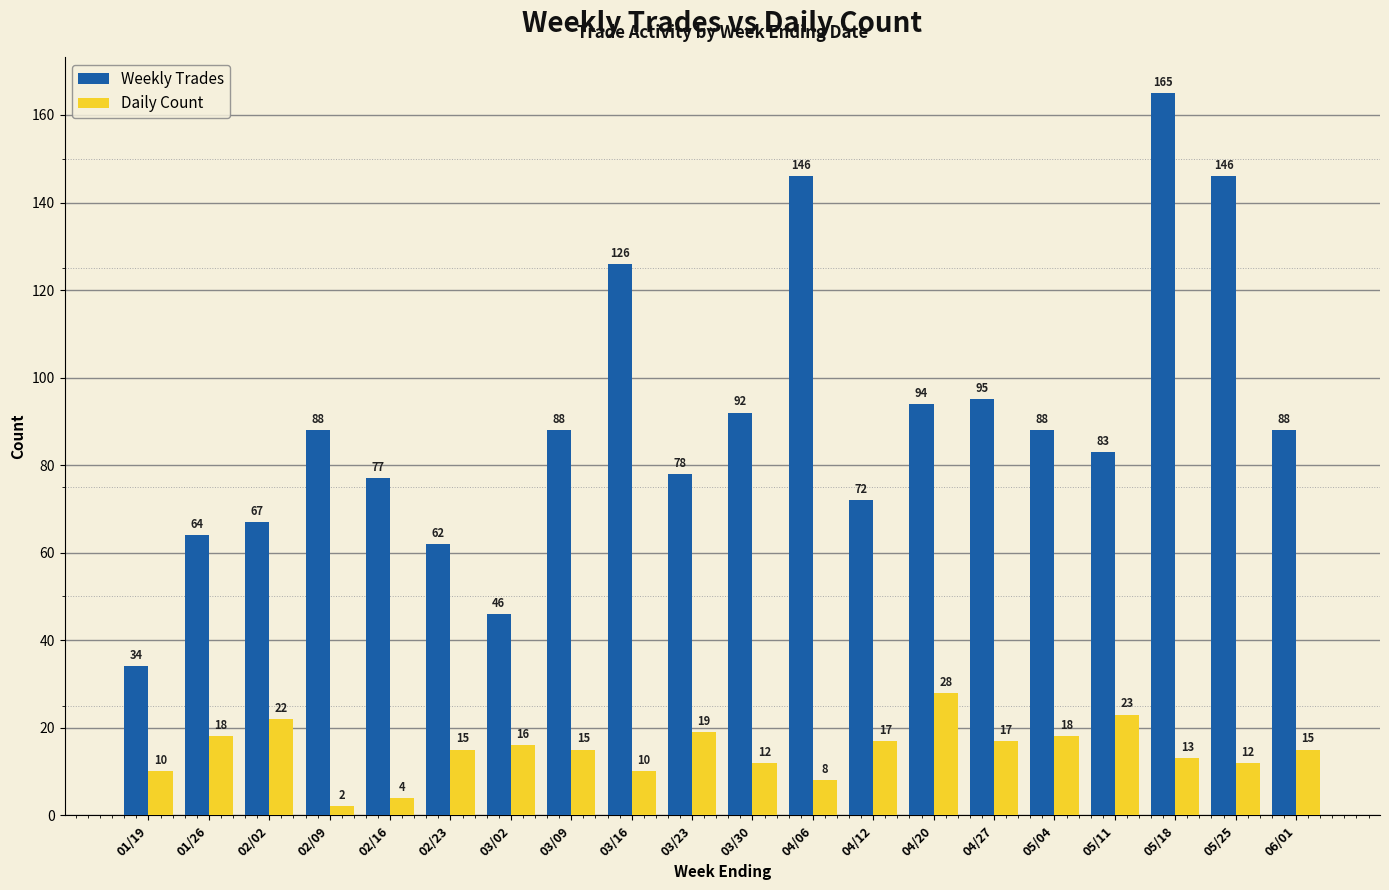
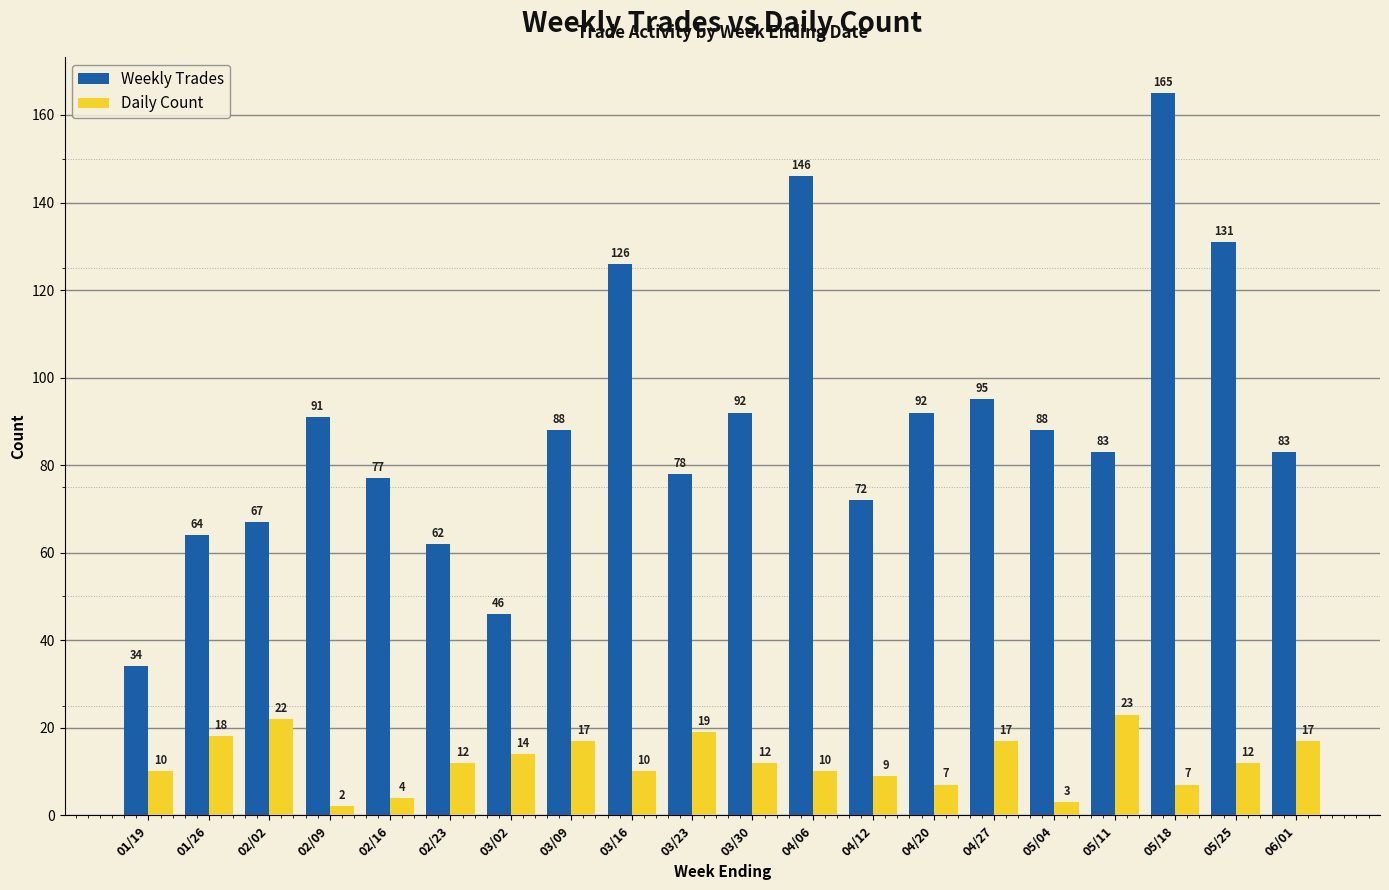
  {
    "Weekly Trades": {
      "01/19": 34,
      "01/26": 64,
      "02/02": 67,
-     "02/09": 88,
+     "02/09": 91,
      "02/16": 77,
      "02/23": 62,
      "03/02": 46,
      "03/09": 88,
      "03/16": 126,
      "03/23": 78,
      "03/30": 92,
      "04/06": 146,
      "04/12": 72,
-     "04/20": 94,
+     "04/20": 92,
      "04/27": 95,
      "05/04": 88,
      "05/11": 83,
      "05/18": 165,
-     "05/25": 146,
-     "06/01": 88
+     "05/25": 131,
+     "06/01": 83
    },
    "Daily Count": {
      "01/19": 10,
      "01/26": 18,
      "02/02": 22,
      "02/09": 2,
      "02/16": 4,
-     "02/23": 15,
-     "03/02": 16,
-     "03/09": 15,
+     "02/23": 12,
+     "03/02": 14,
+     "03/09": 17,
      "03/16": 10,
      "03/23": 19,
      "03/30": 12,
-     "04/06": 8,
-     "04/12": 17,
-     "04/20": 28,
+     "04/06": 10,
+     "04/12": 9,
+     "04/20": 7,
      "04/27": 17,
-     "05/04": 18,
+     "05/04": 3,
      "05/11": 23,
-     "05/18": 13,
+     "05/18": 7,
      "05/25": 12,
-     "06/01": 15
+     "06/01": 17
    }
  }
